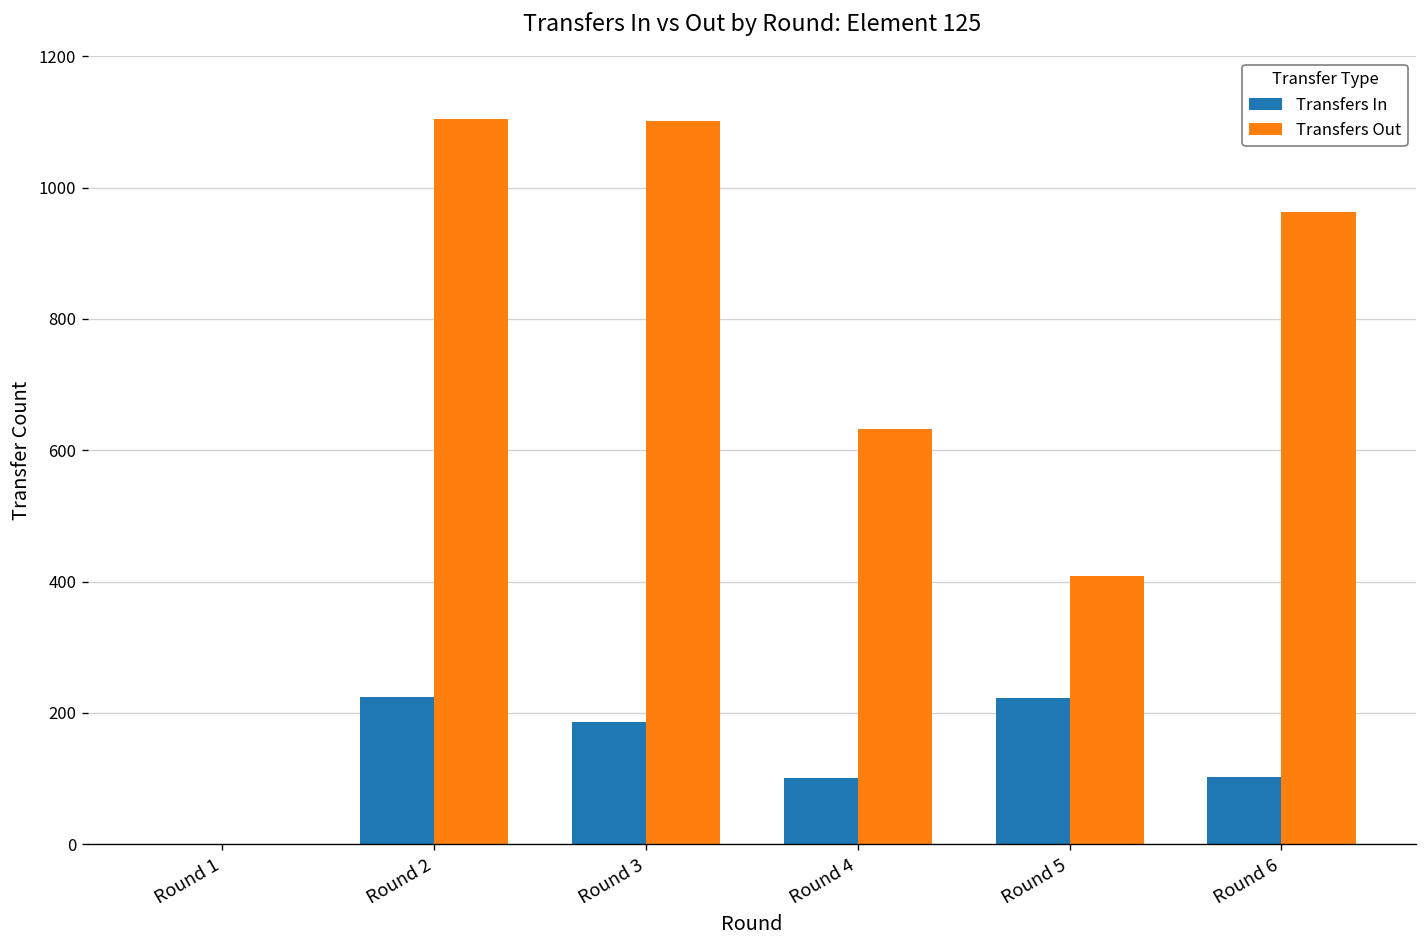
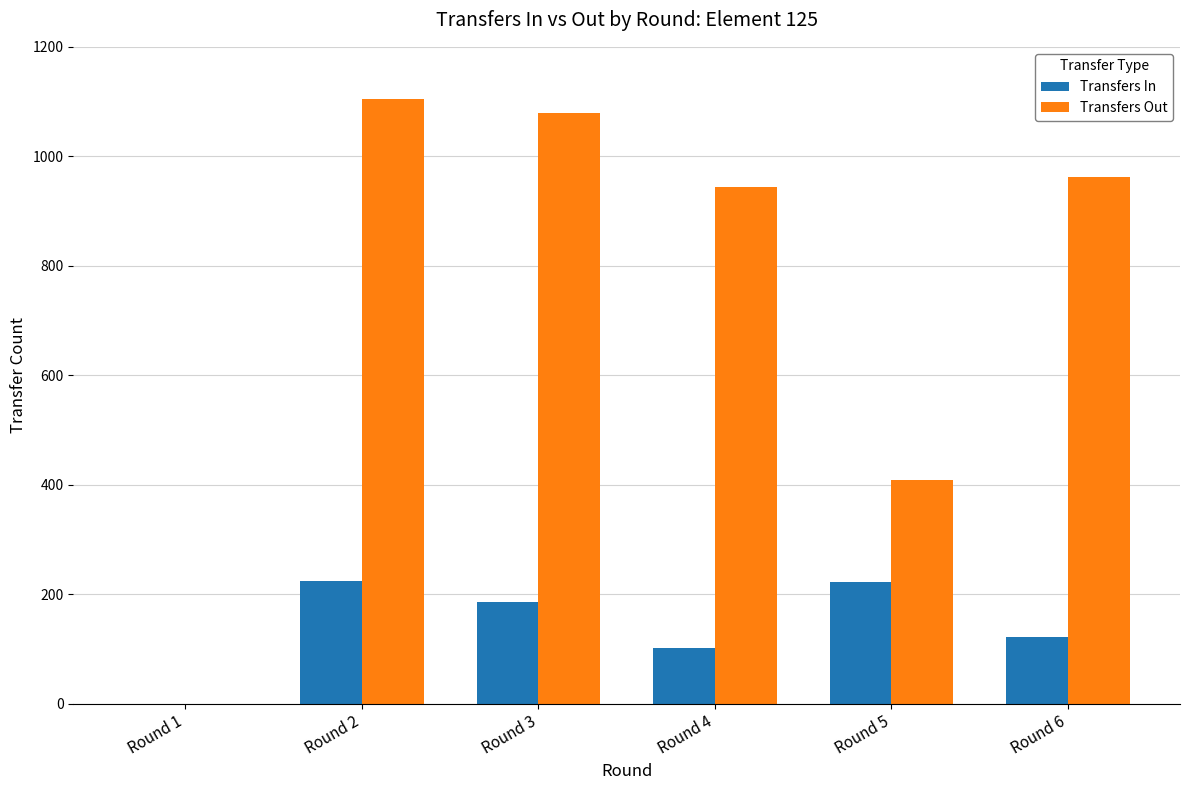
  {
    "Transfers In": {
      "Round 1": 0,
      "Round 2": 220,
      "Round 3": 190,
      "Round 4": 100,
      "Round 5": 220,
-     "Round 6": 100
+     "Round 6": 120
    },
    "Transfers Out": {
      "Round 1": 0,
      "Round 2": 1100,
-     "Round 3": 1100,
-     "Round 4": 630,
+     "Round 3": 1080,
+     "Round 4": 940,
      "Round 5": 410,
      "Round 6": 960
    }
  }
